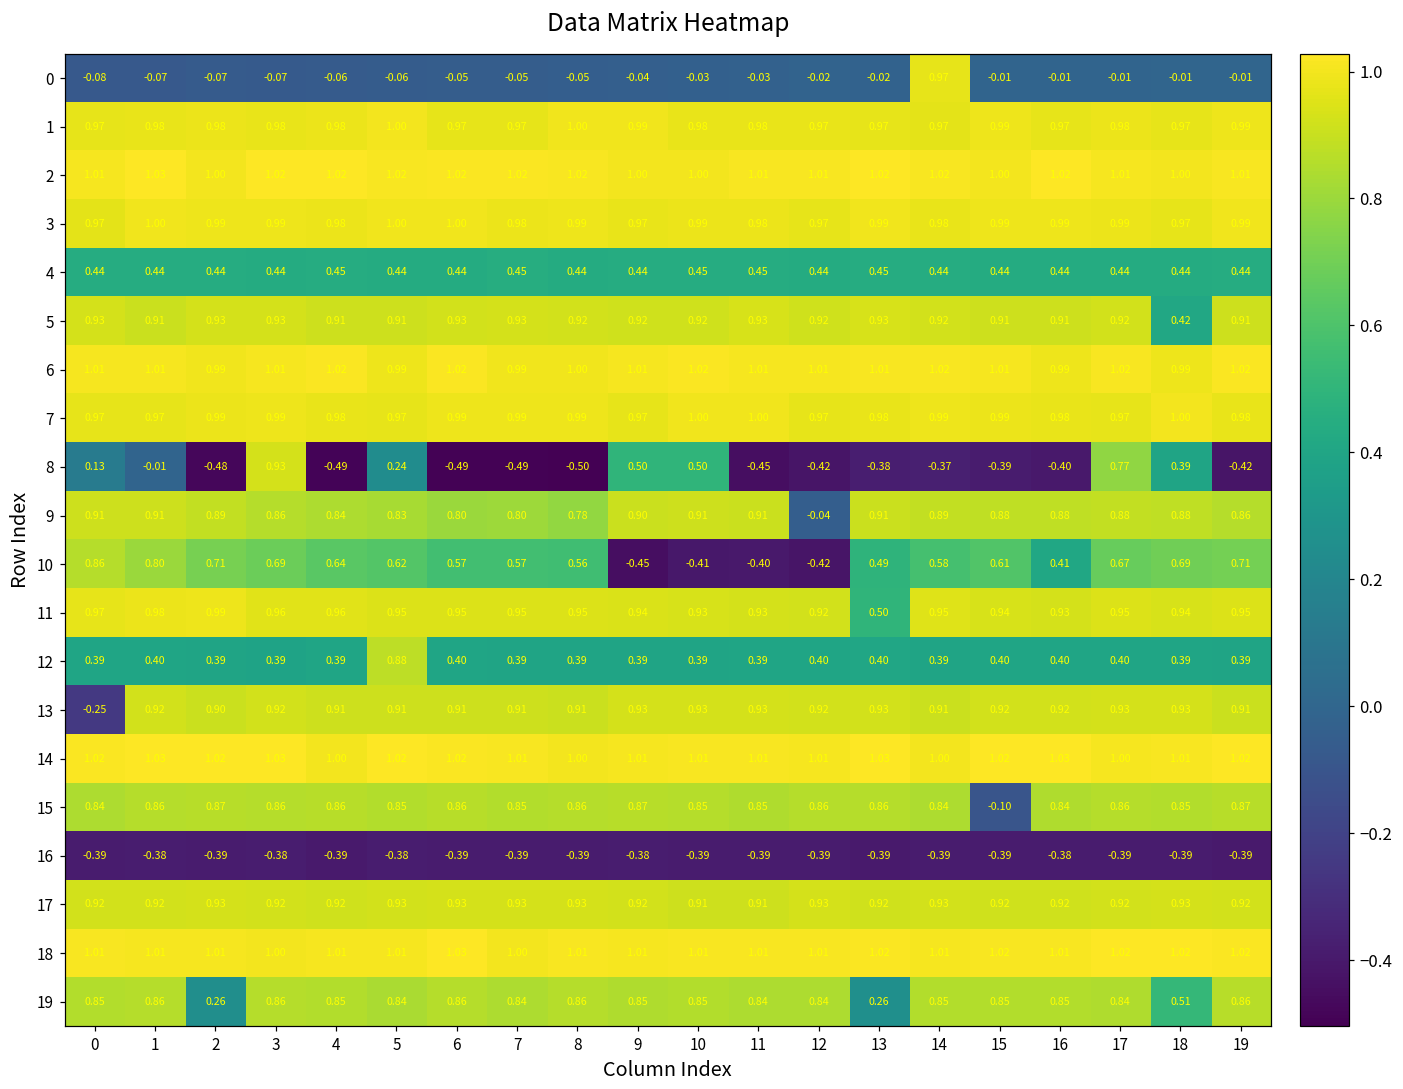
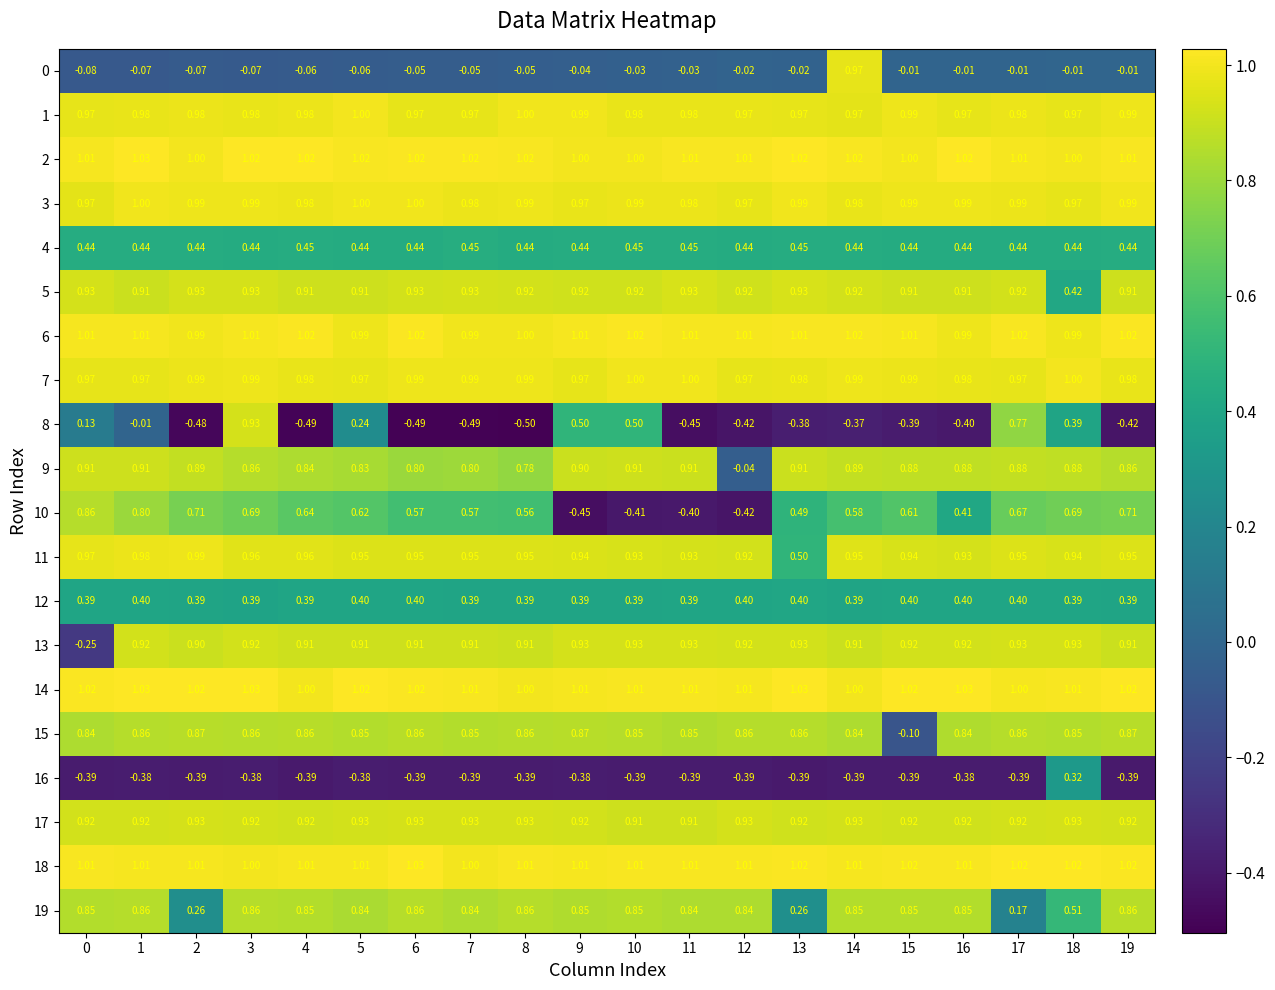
  {
    "12": {
      "0": 0.39,
      "1": 0.40,
      "2": 0.39,
      "3": 0.39,
      "4": 0.39,
-     "5": 0.88,
+     "5": 0.40,
      "6": 0.40,
      "7": 0.39,
      "8": 0.39,
      "9": 0.39,
      "10": 0.39,
      "11": 0.39,
      "12": 0.40,
      "13": 0.40,
      "14": 0.39,
      "15": 0.40,
      "16": 0.40,
      "17": 0.40,
      "18": 0.39,
      "19": 0.39
    },
    "16": {
      "0": -0.39,
      "1": -0.38,
      "2": -0.39,
      "3": -0.38,
      "4": -0.39,
      "5": -0.38,
      "6": -0.39,
      "7": -0.39,
      "8": -0.39,
      "9": -0.38,
      "10": -0.39,
      "11": -0.39,
      "12": -0.39,
      "13": -0.39,
      "14": -0.39,
      "15": -0.39,
      "16": -0.38,
      "17": -0.39,
-     "18": -0.39,
+     "18": 0.32,
      "19": -0.39
    },
    "19": {
      "0": 0.85,
      "1": 0.86,
      "2": 0.26,
      "3": 0.86,
      "4": 0.85,
      "5": 0.84,
      "6": 0.86,
      "7": 0.84,
      "8": 0.86,
      "9": 0.85,
      "10": 0.85,
      "11": 0.84,
      "12": 0.84,
      "13": 0.26,
      "14": 0.85,
      "15": 0.85,
      "16": 0.85,
-     "17": 0.84,
+     "17": 0.17,
      "18": 0.51,
      "19": 0.86
    }
  }
